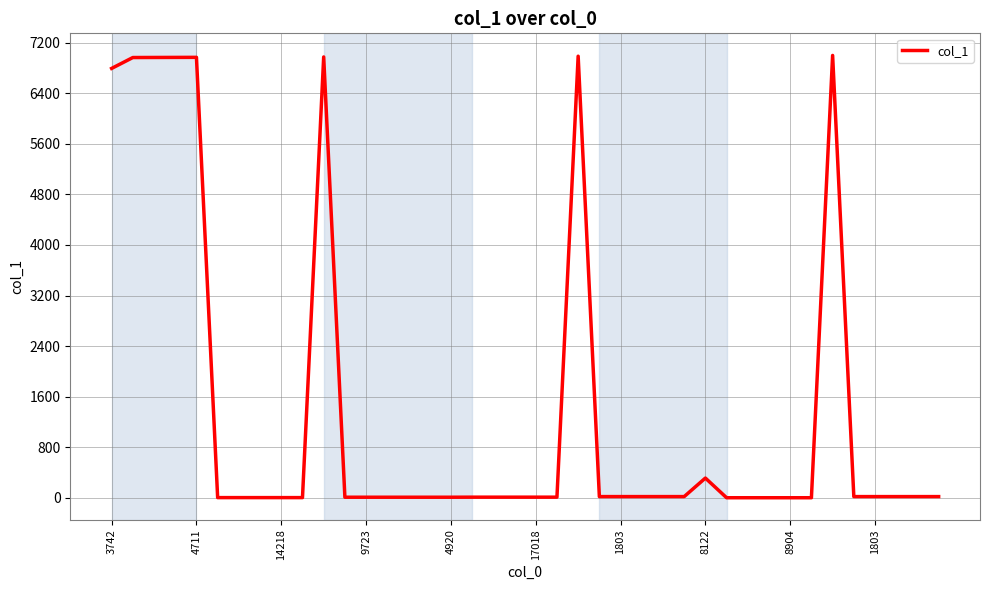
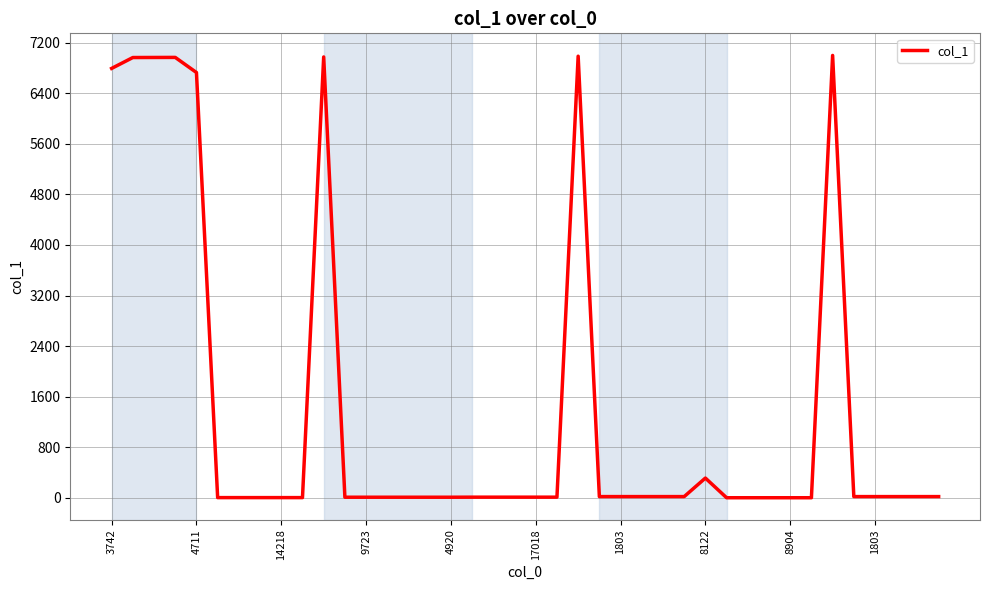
  {
    "3742": 6800,
-   "4711": 7000,
+   "4711": 6700,
    "14218": 0,
    "9723": 0,
    "4920": 0,
    "17018": 0,
    "8122": 300,
    "8904": 0
  }
